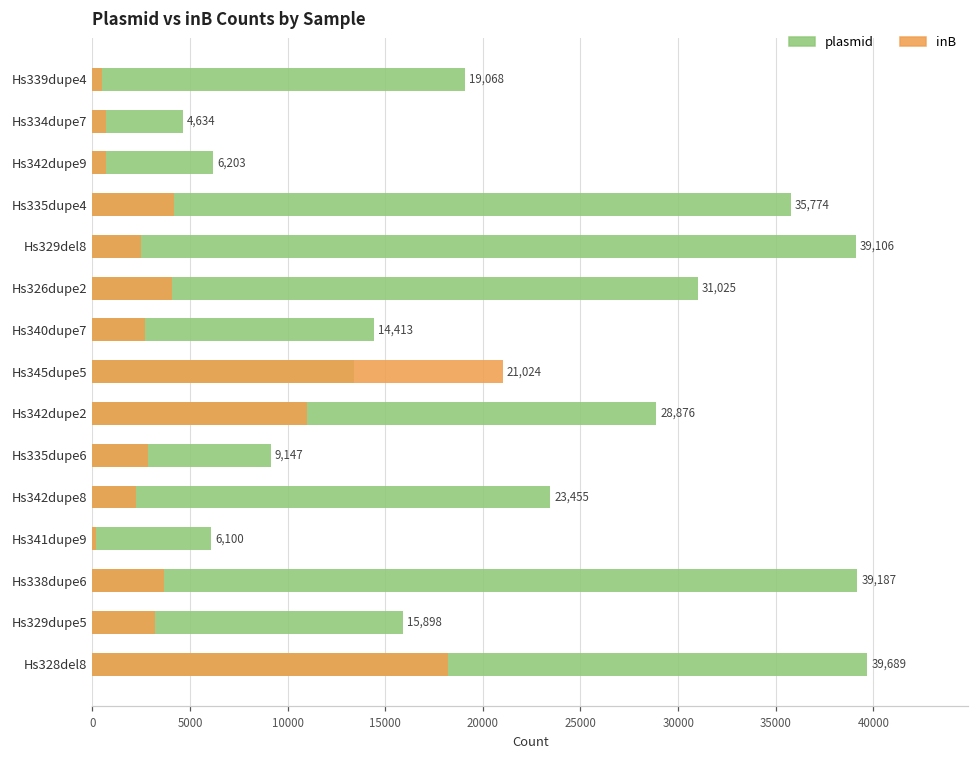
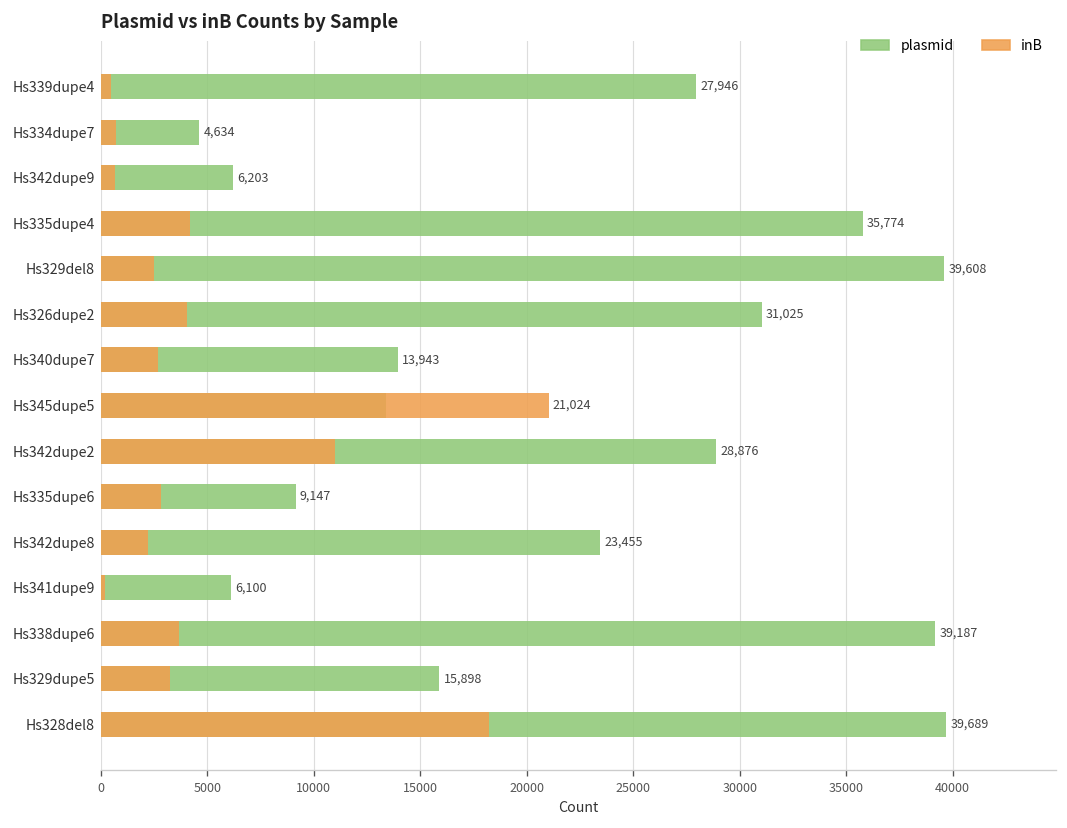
  {
    "plasmid": {
-     "Hs339dupe4": "19,068",
+     "Hs339dupe4": "27,946",
      "Hs334dupe7": "4,634",
      "Hs342dupe9": "6,203",
      "Hs335dupe4": "35,774",
-     "Hs329del8": "39,106",
+     "Hs329del8": "39,608",
      "Hs326dupe2": "31,025",
-     "Hs340dupe7": "14,413",
+     "Hs340dupe7": "13,943",
      "Hs342dupe2": "28,876",
      "Hs335dupe6": "9,147",
      "Hs342dupe8": "23,455",
      "Hs341dupe9": "6,100",
      "Hs338dupe6": "39,187",
      "Hs329dupe5": "15,898",
      "Hs328del8": "39,689"
    },
    "inB": {
      "Hs345dupe5": "21,024"
    }
  }
